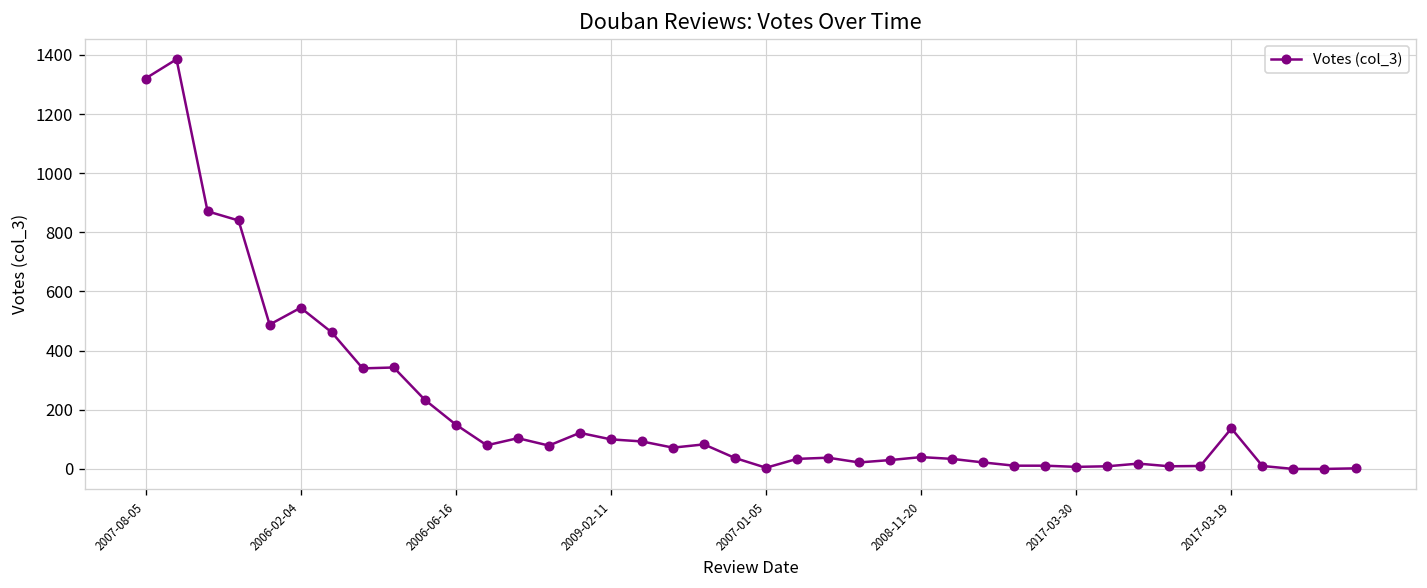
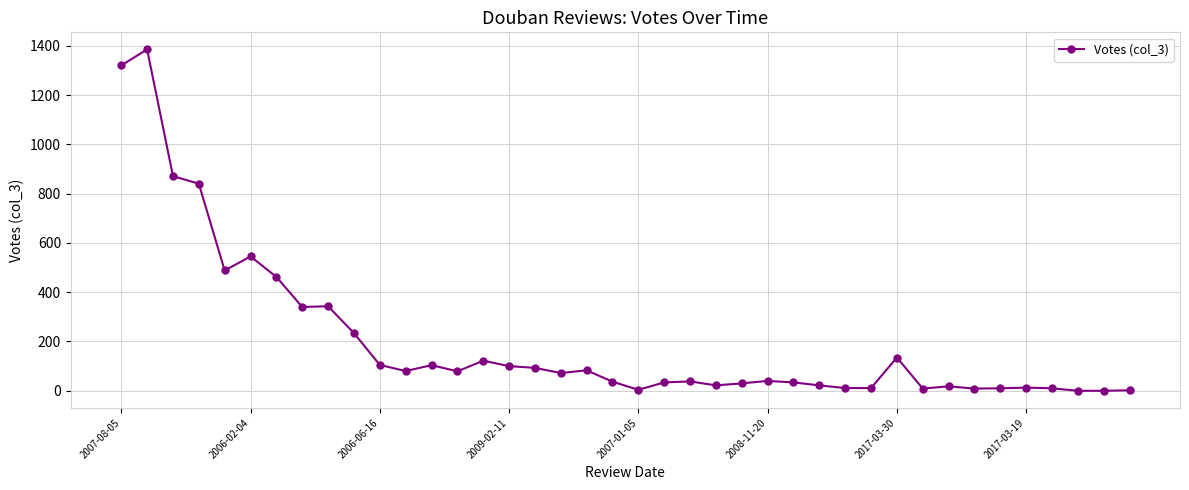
  {
    "2007-08-05": 1320,
    "2006-02-04": 550,
-   "2006-06-16": 150,
+   "2006-06-16": 110,
    "2009-02-11": 100,
    "2007-01-05": 0,
    "2008-11-20": 40,
-   "2017-03-30": 10,
-   "2017-03-19": 140
+   "2017-03-30": 140,
+   "2017-03-19": 10
  }
